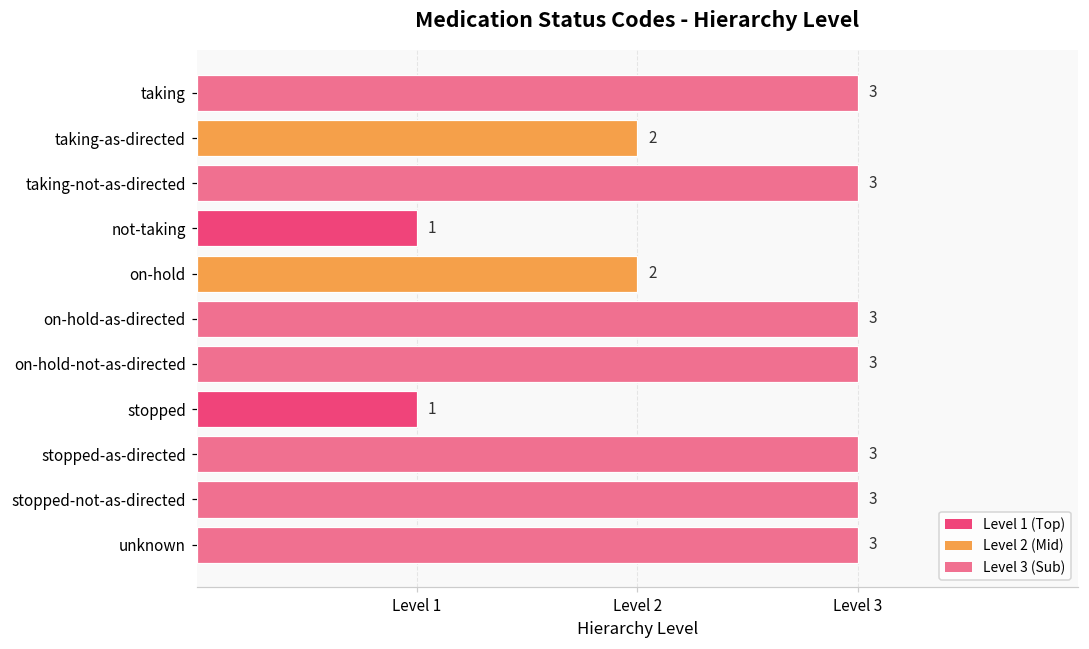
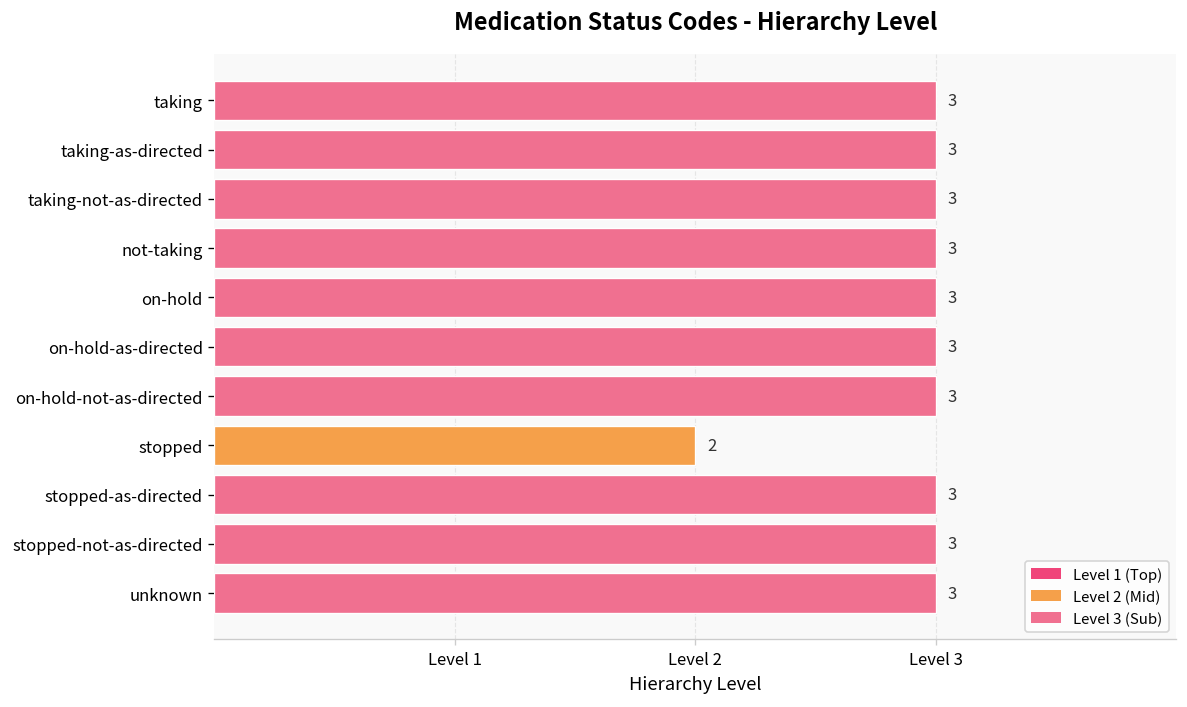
  {
    "taking": 3,
-   "taking-as-directed": 2,
+   "taking-as-directed": 3,
    "taking-not-as-directed": 3,
-   "not-taking": 1,
-   "on-hold": 2,
+   "not-taking": 3,
+   "on-hold": 3,
    "on-hold-as-directed": 3,
    "on-hold-not-as-directed": 3,
-   "stopped": 1,
+   "stopped": 2,
    "stopped-as-directed": 3,
    "stopped-not-as-directed": 3,
    "unknown": 3
  }
